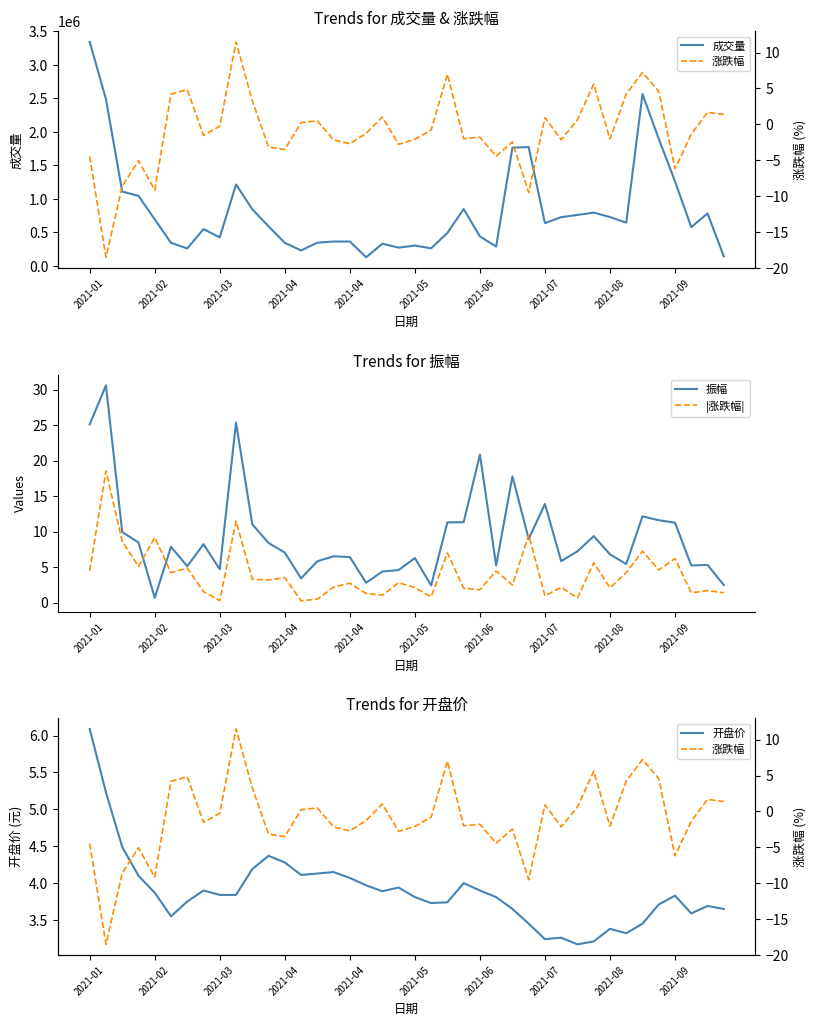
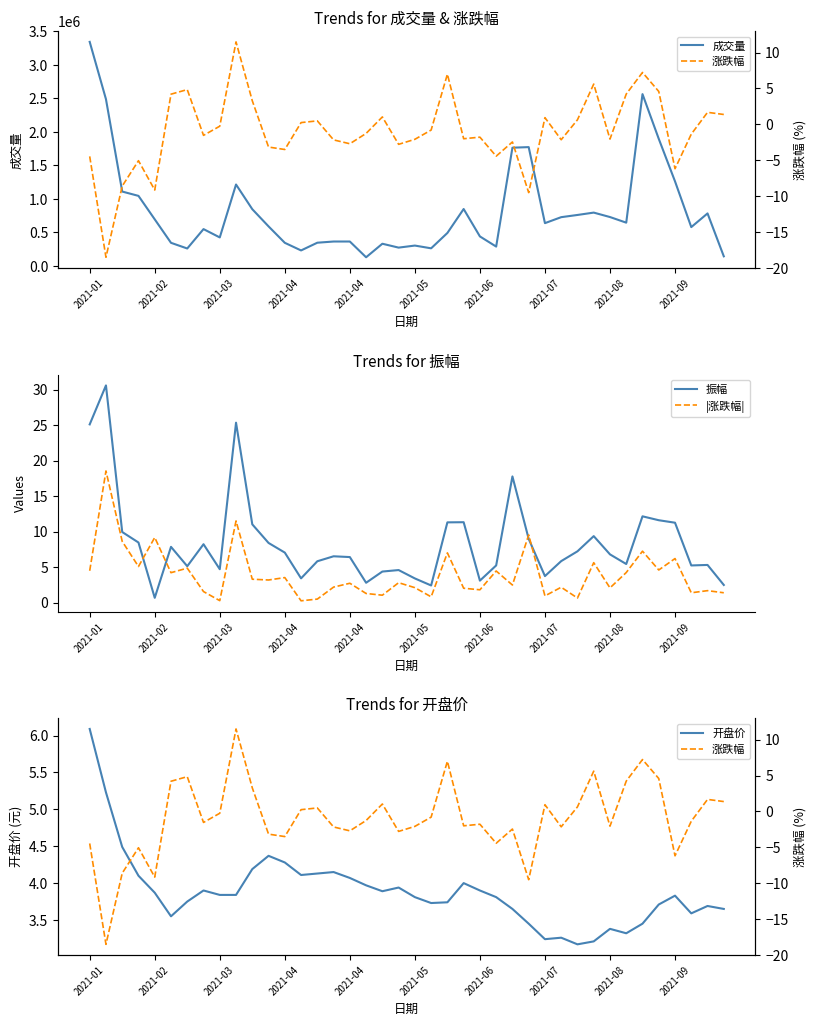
  {
    "Trends for 振幅": {
      "振幅": {
        "2021-01": 25,
        "2021-02": 1,
        "2021-03": 5,
-       "2021-05": 6,
-       "2021-06": 21,
-       "2021-07": 14,
+       "2021-05": 3,
+       "2021-06": 3,
+       "2021-07": 4,
        "2021-08": 7,
        "2021-09": 11
      },
      "|涨跌幅|": {
        "2021-01": 4,
        "2021-02": 9,
        "2021-03": 0,
        "2021-05": 2,
        "2021-06": 2,
        "2021-07": 1,
        "2021-08": 2,
        "2021-09": 6
      }
    }
  }
